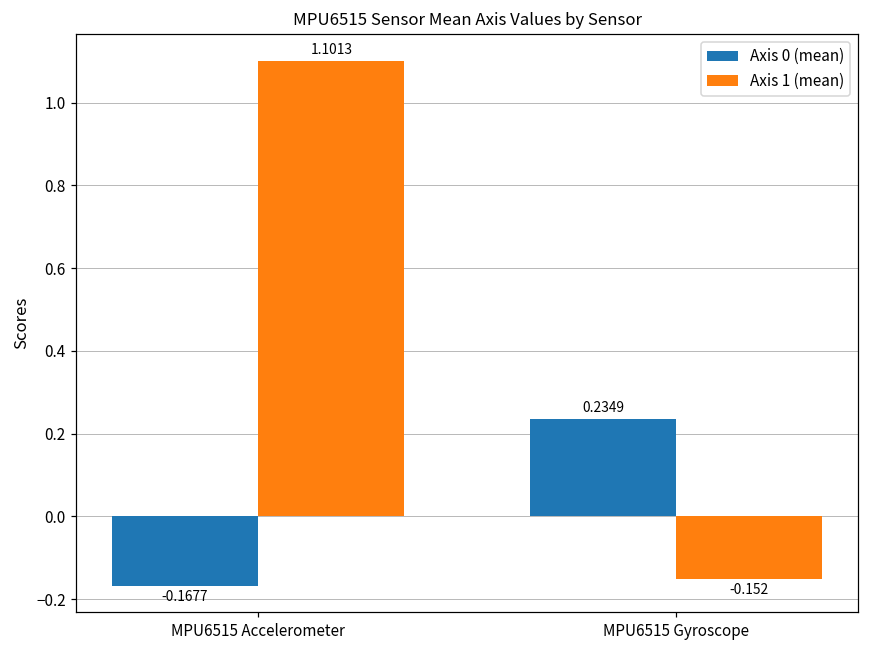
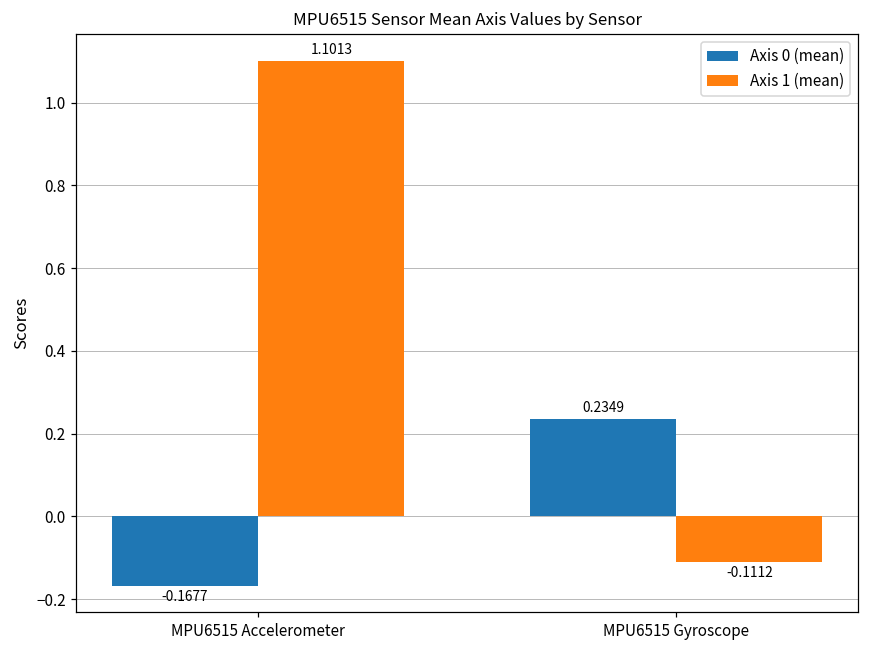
  {
    "Axis 0 (mean)": {
      "MPU6515 Accelerometer": -0.1677,
      "MPU6515 Gyroscope": 0.2349
    },
    "Axis 1 (mean)": {
      "MPU6515 Accelerometer": 1.1013,
-     "MPU6515 Gyroscope": -0.152
+     "MPU6515 Gyroscope": -0.1112
    }
  }
